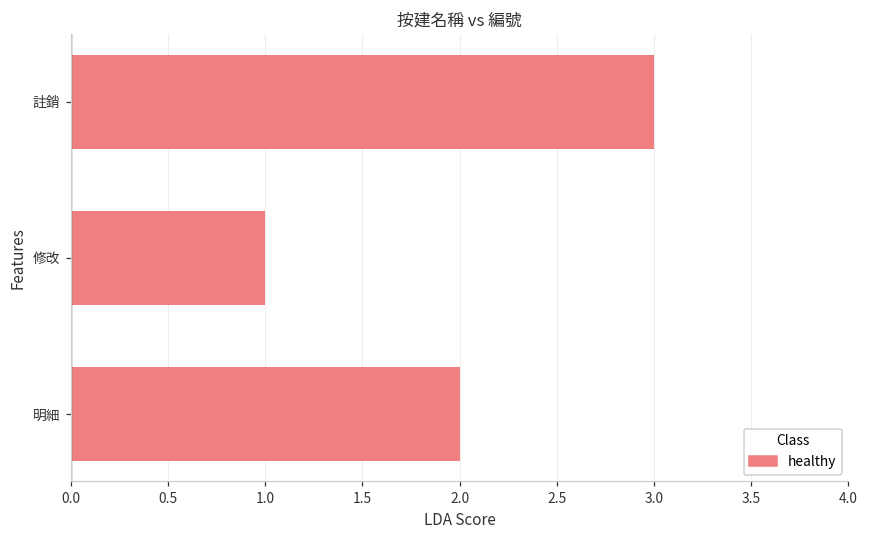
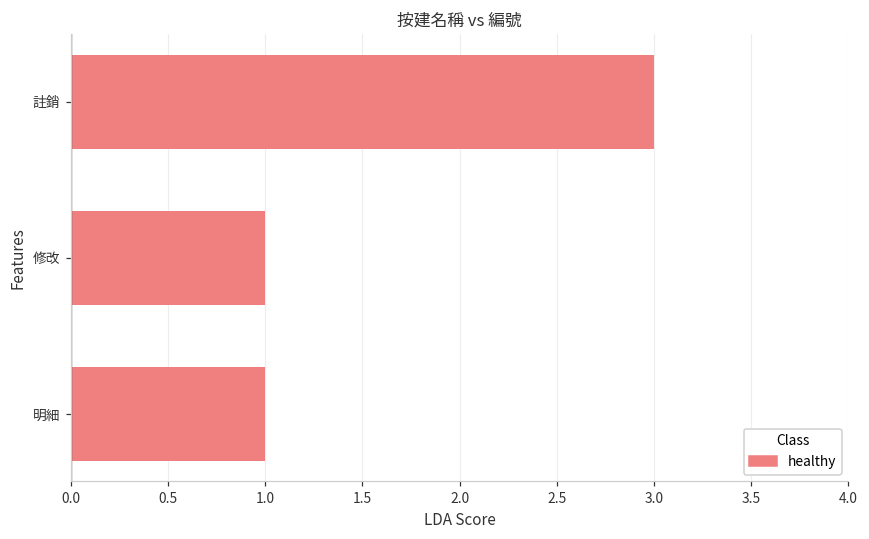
  {
    "註銷": 3,
    "修改": 1,
-   "明細": 2
+   "明細": 1
  }
